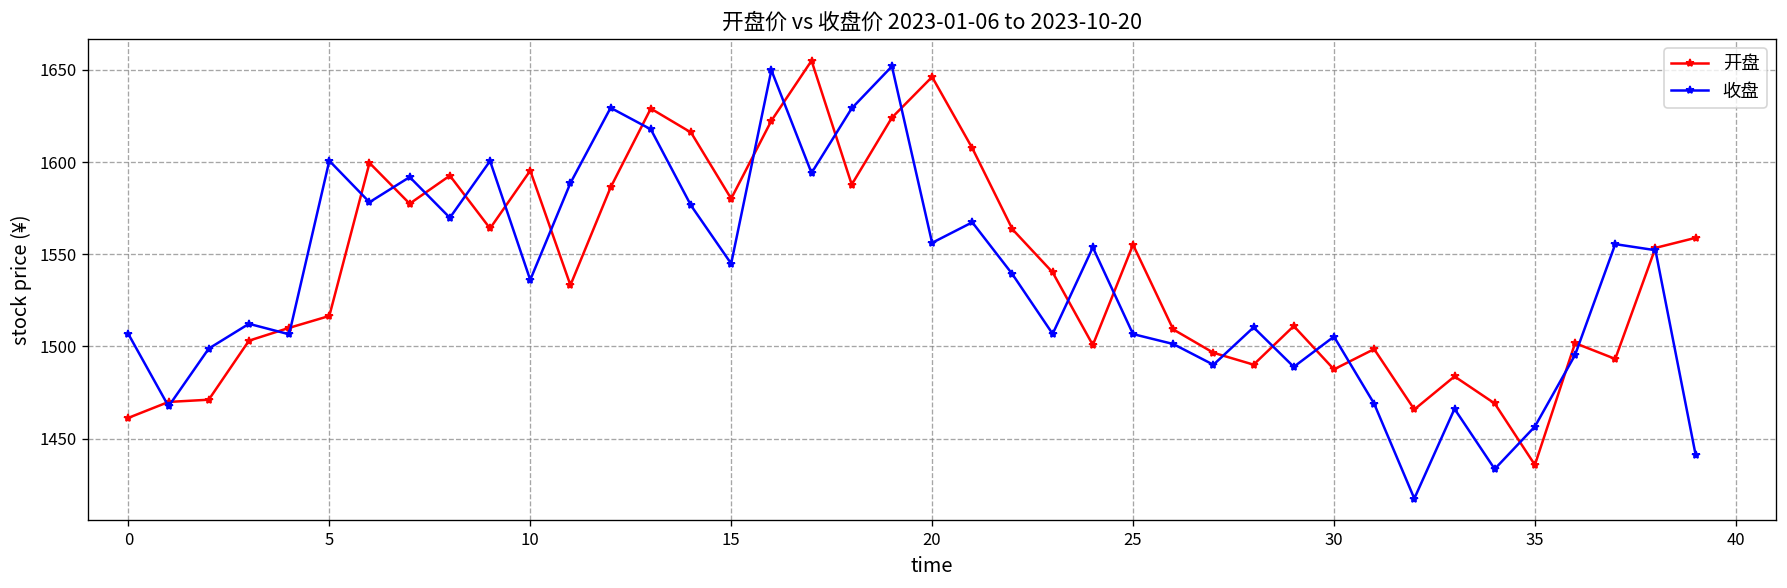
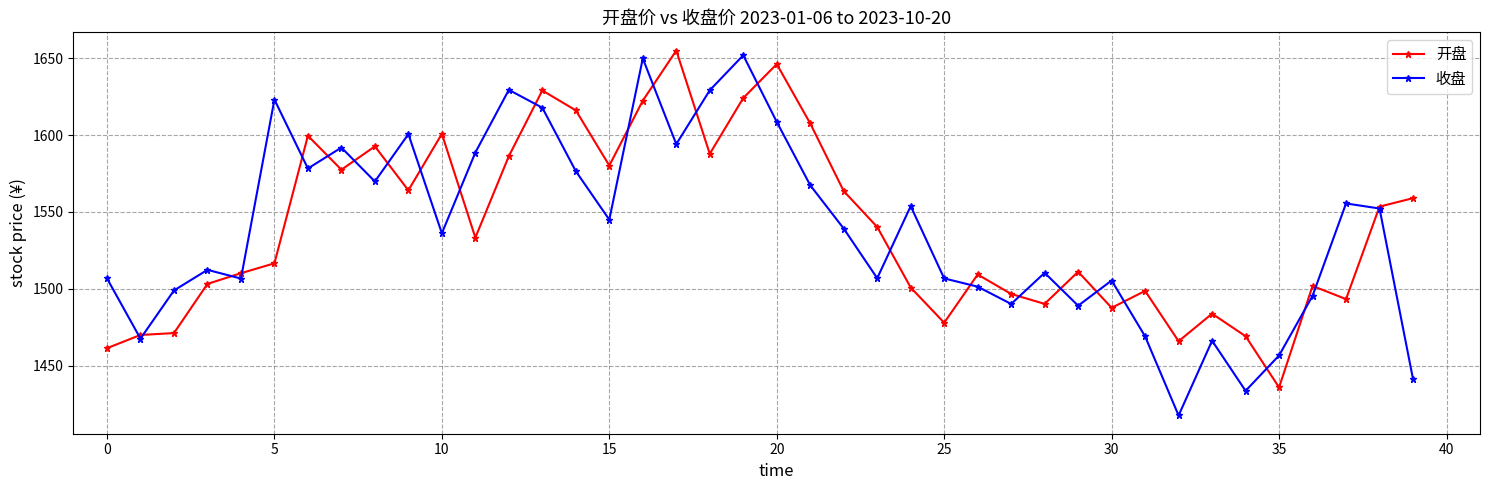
  {
    "开盘": {
      "0": 1461,
      "5": 1517,
-     "10": 1595,
+     "10": 1601,
      "15": 1580,
      "20": 1646,
-     "25": 1555,
+     "25": 1478,
      "30": 1488,
      "35": 1436
    },
    "收盘": {
      "0": 1507,
-     "5": 1601,
+     "5": 1623,
      "10": 1536,
      "15": 1545,
-     "20": 1556,
+     "20": 1609,
      "25": 1507,
      "30": 1505,
      "35": 1457
    }
  }
